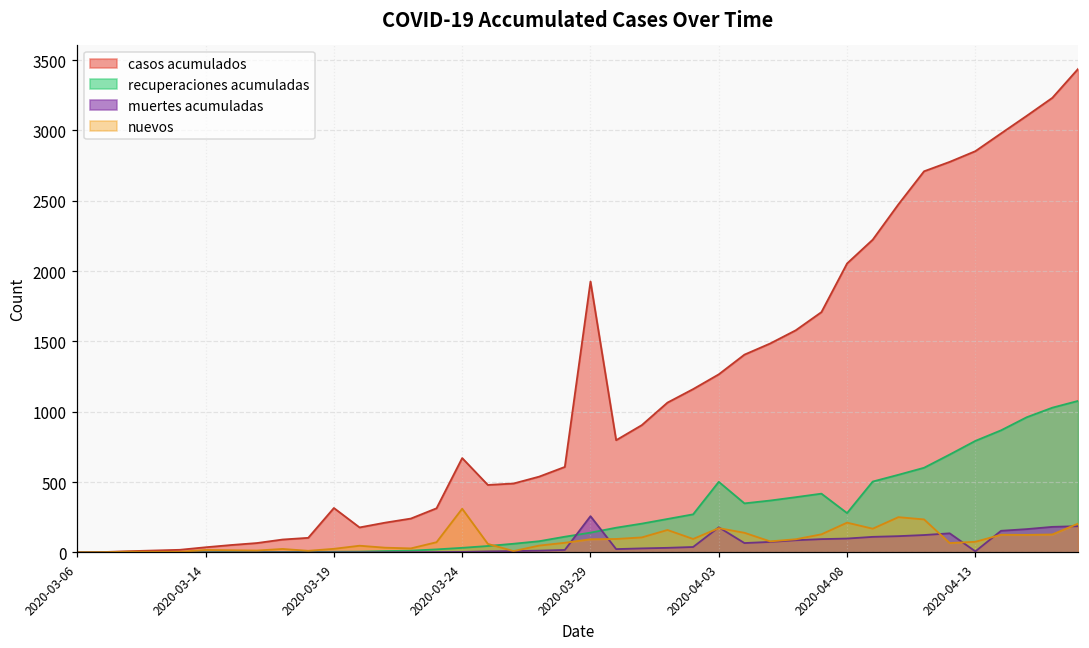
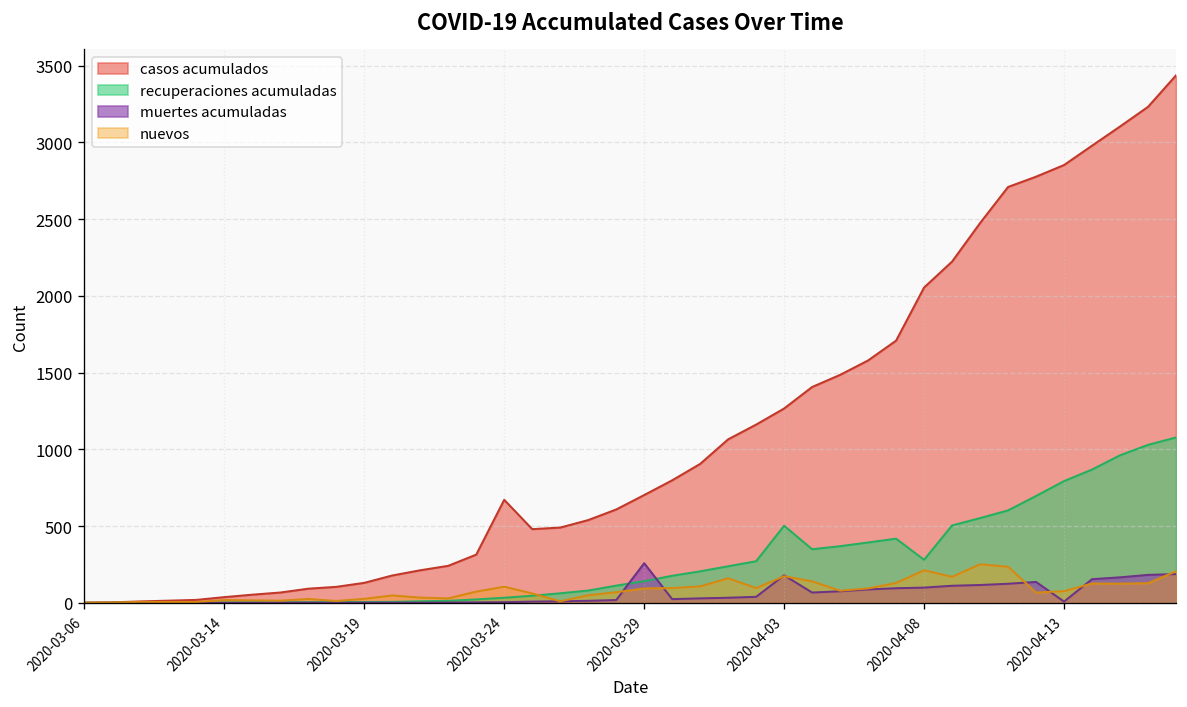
  {
    "casos acumulados": {
-     "2020-03-19": 320,
+     "2020-03-19": 130,
      "2020-03-24": 670,
-     "2020-03-29": 1930,
+     "2020-03-29": 700,
      "2020-04-03": 1270,
      "2020-04-08": 2050,
      "2020-04-13": 2850
    },
    "recuperaciones acumuladas": {
      "2020-03-24": 30,
      "2020-03-29": 140,
      "2020-04-03": 500,
      "2020-04-08": 280,
      "2020-04-13": 790
    },
    "muertes acumuladas": {
      "2020-03-24": 0,
      "2020-03-29": 260,
      "2020-04-08": 100,
      "2020-04-13": 10
    },
    "nuevos": {
      "2020-03-19": 30,
-     "2020-03-24": 310,
+     "2020-03-24": 110,
      "2020-03-29": 90,
      "2020-04-08": 210,
      "2020-04-13": 80
    }
  }
